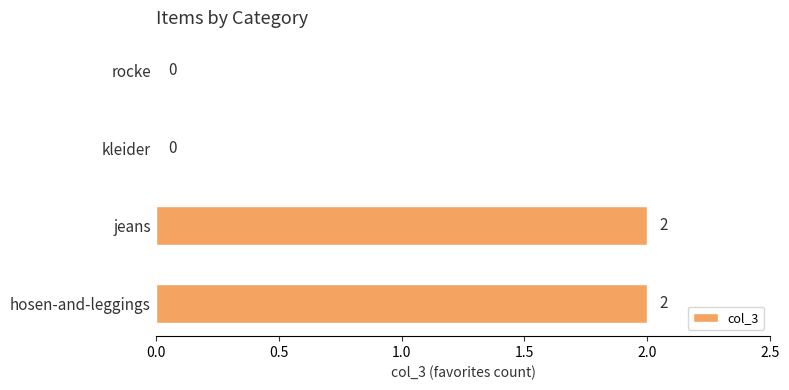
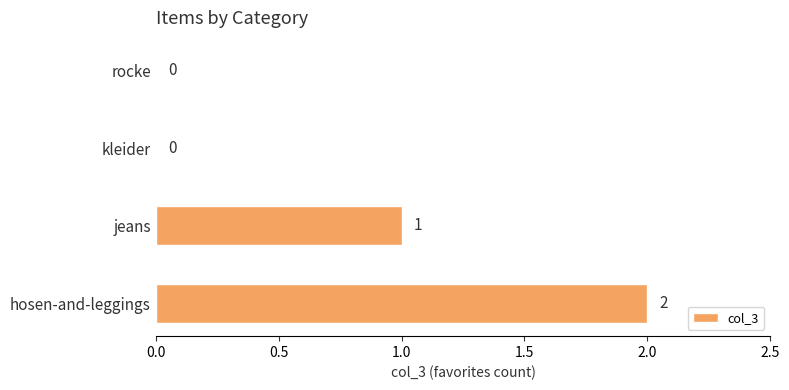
  {
    "rocke": 0,
    "kleider": 0,
-   "jeans": 2,
+   "jeans": 1,
    "hosen-and-leggings": 2
  }
